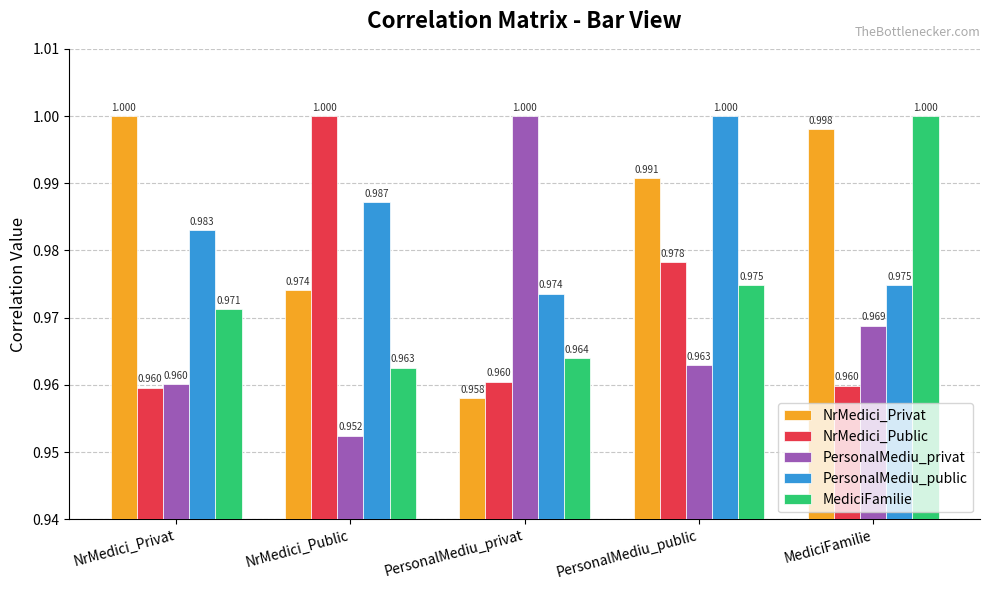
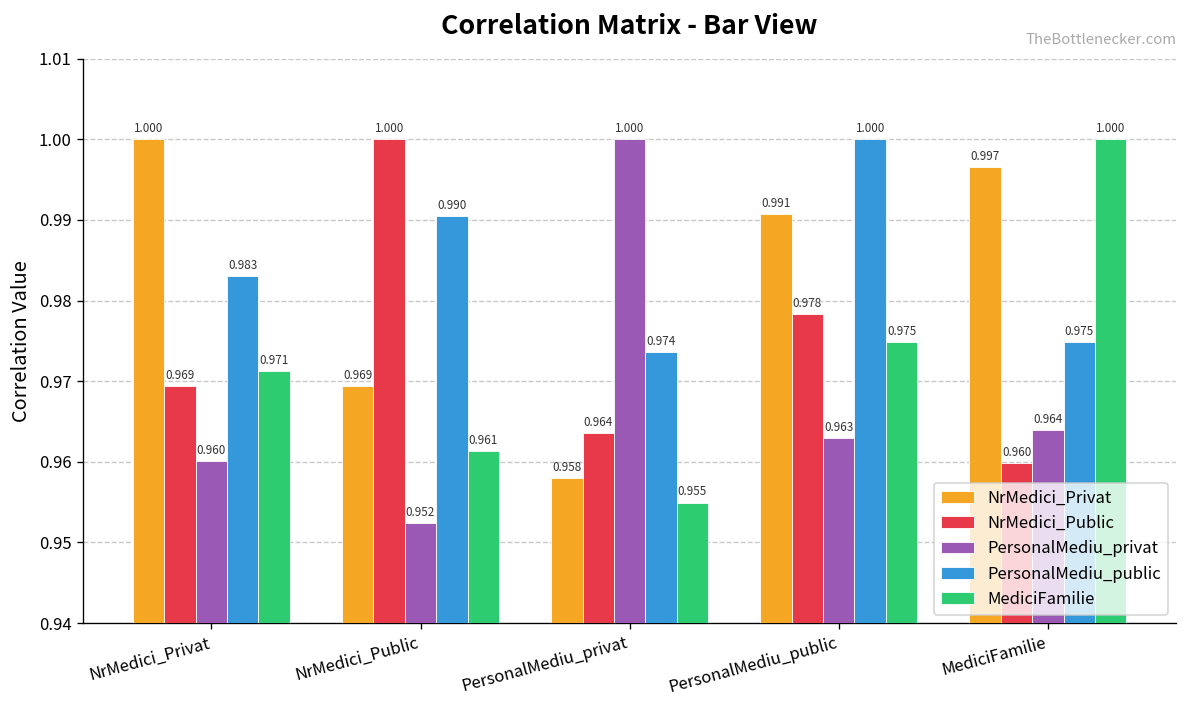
  {
    "NrMedici_Privat": {
      "NrMedici_Privat": 1.000,
-     "NrMedici_Public": 0.974,
+     "NrMedici_Public": 0.969,
      "PersonalMediu_privat": 0.958,
      "PersonalMediu_public": 0.991,
-     "MediciFamilie": 0.998
+     "MediciFamilie": 0.997
    },
    "NrMedici_Public": {
-     "NrMedici_Privat": 0.960,
+     "NrMedici_Privat": 0.969,
      "NrMedici_Public": 1.000,
-     "PersonalMediu_privat": 0.960,
+     "PersonalMediu_privat": 0.964,
      "PersonalMediu_public": 0.978,
      "MediciFamilie": 0.960
    },
    "PersonalMediu_privat": {
      "NrMedici_Privat": 0.960,
      "NrMedici_Public": 0.952,
      "PersonalMediu_privat": 1.000,
      "PersonalMediu_public": 0.963,
-     "MediciFamilie": 0.969
+     "MediciFamilie": 0.964
    },
    "PersonalMediu_public": {
      "NrMedici_Privat": 0.983,
-     "NrMedici_Public": 0.987,
+     "NrMedici_Public": 0.990,
      "PersonalMediu_privat": 0.974,
      "PersonalMediu_public": 1.000,
      "MediciFamilie": 0.975
    },
    "MediciFamilie": {
      "NrMedici_Privat": 0.971,
-     "NrMedici_Public": 0.963,
-     "PersonalMediu_privat": 0.964,
+     "NrMedici_Public": 0.961,
+     "PersonalMediu_privat": 0.955,
      "PersonalMediu_public": 0.975,
      "MediciFamilie": 1.000
    }
  }
